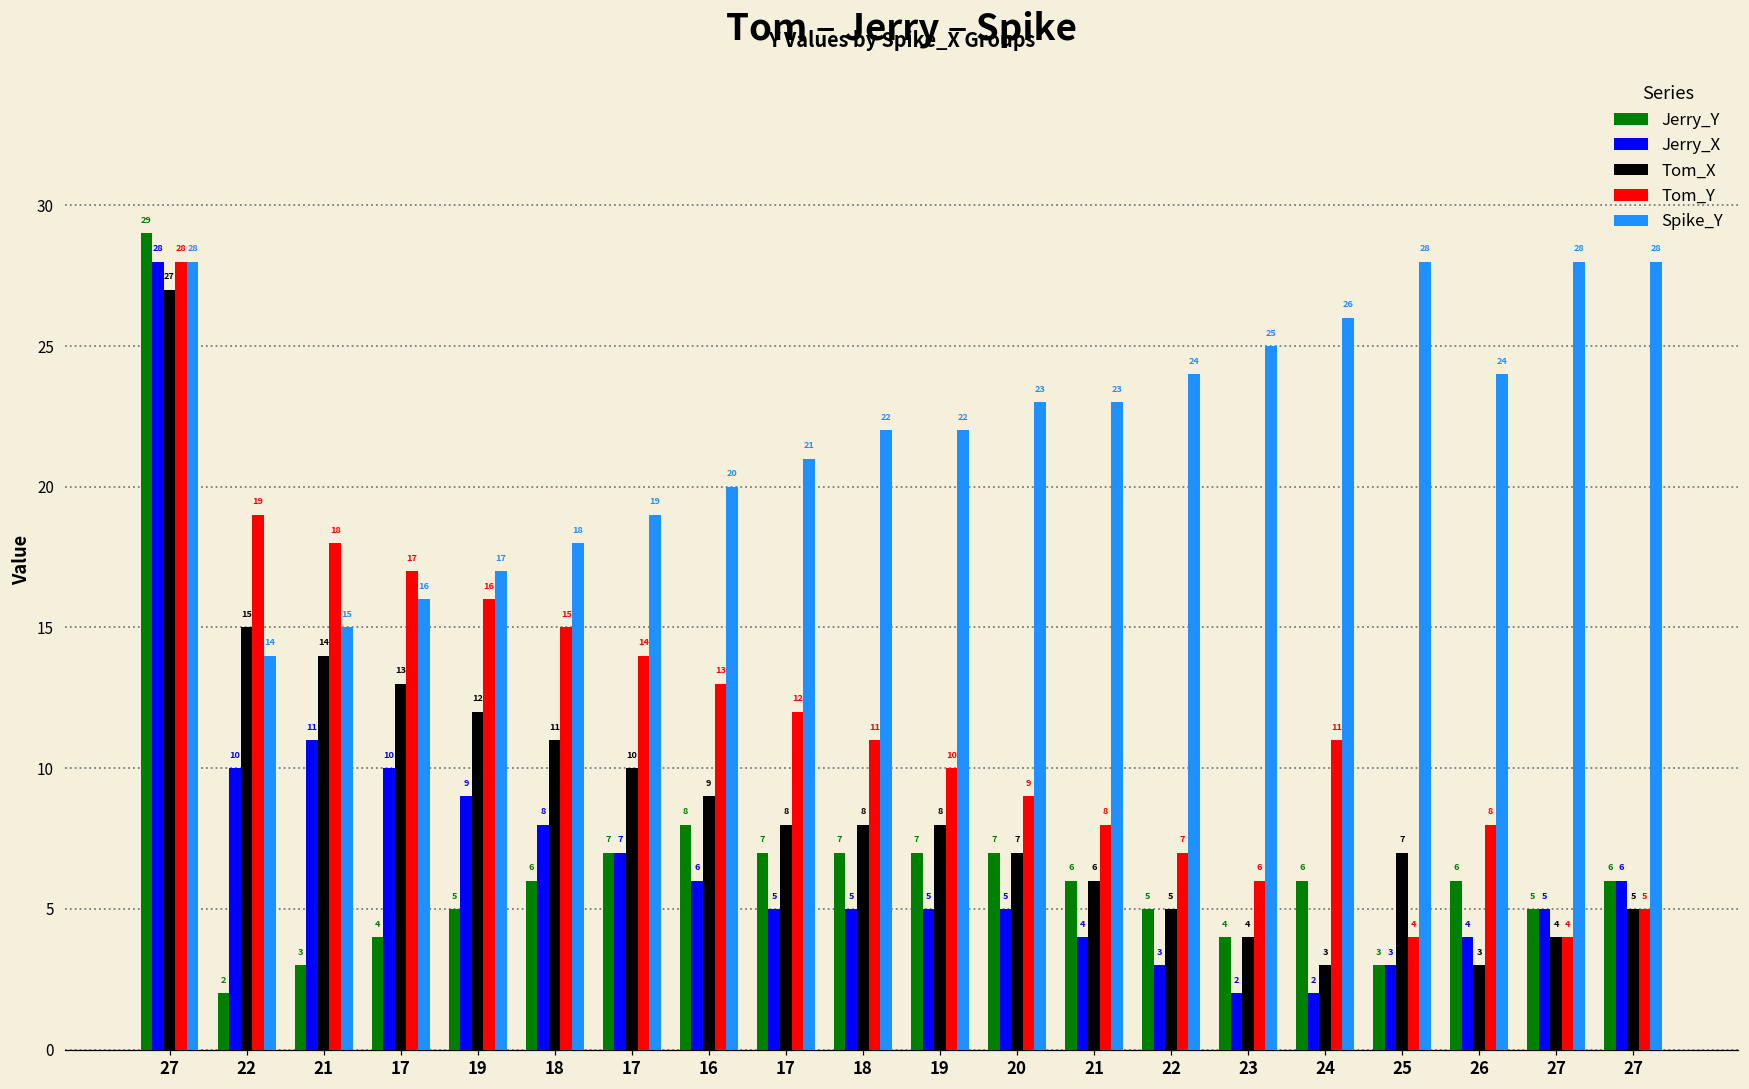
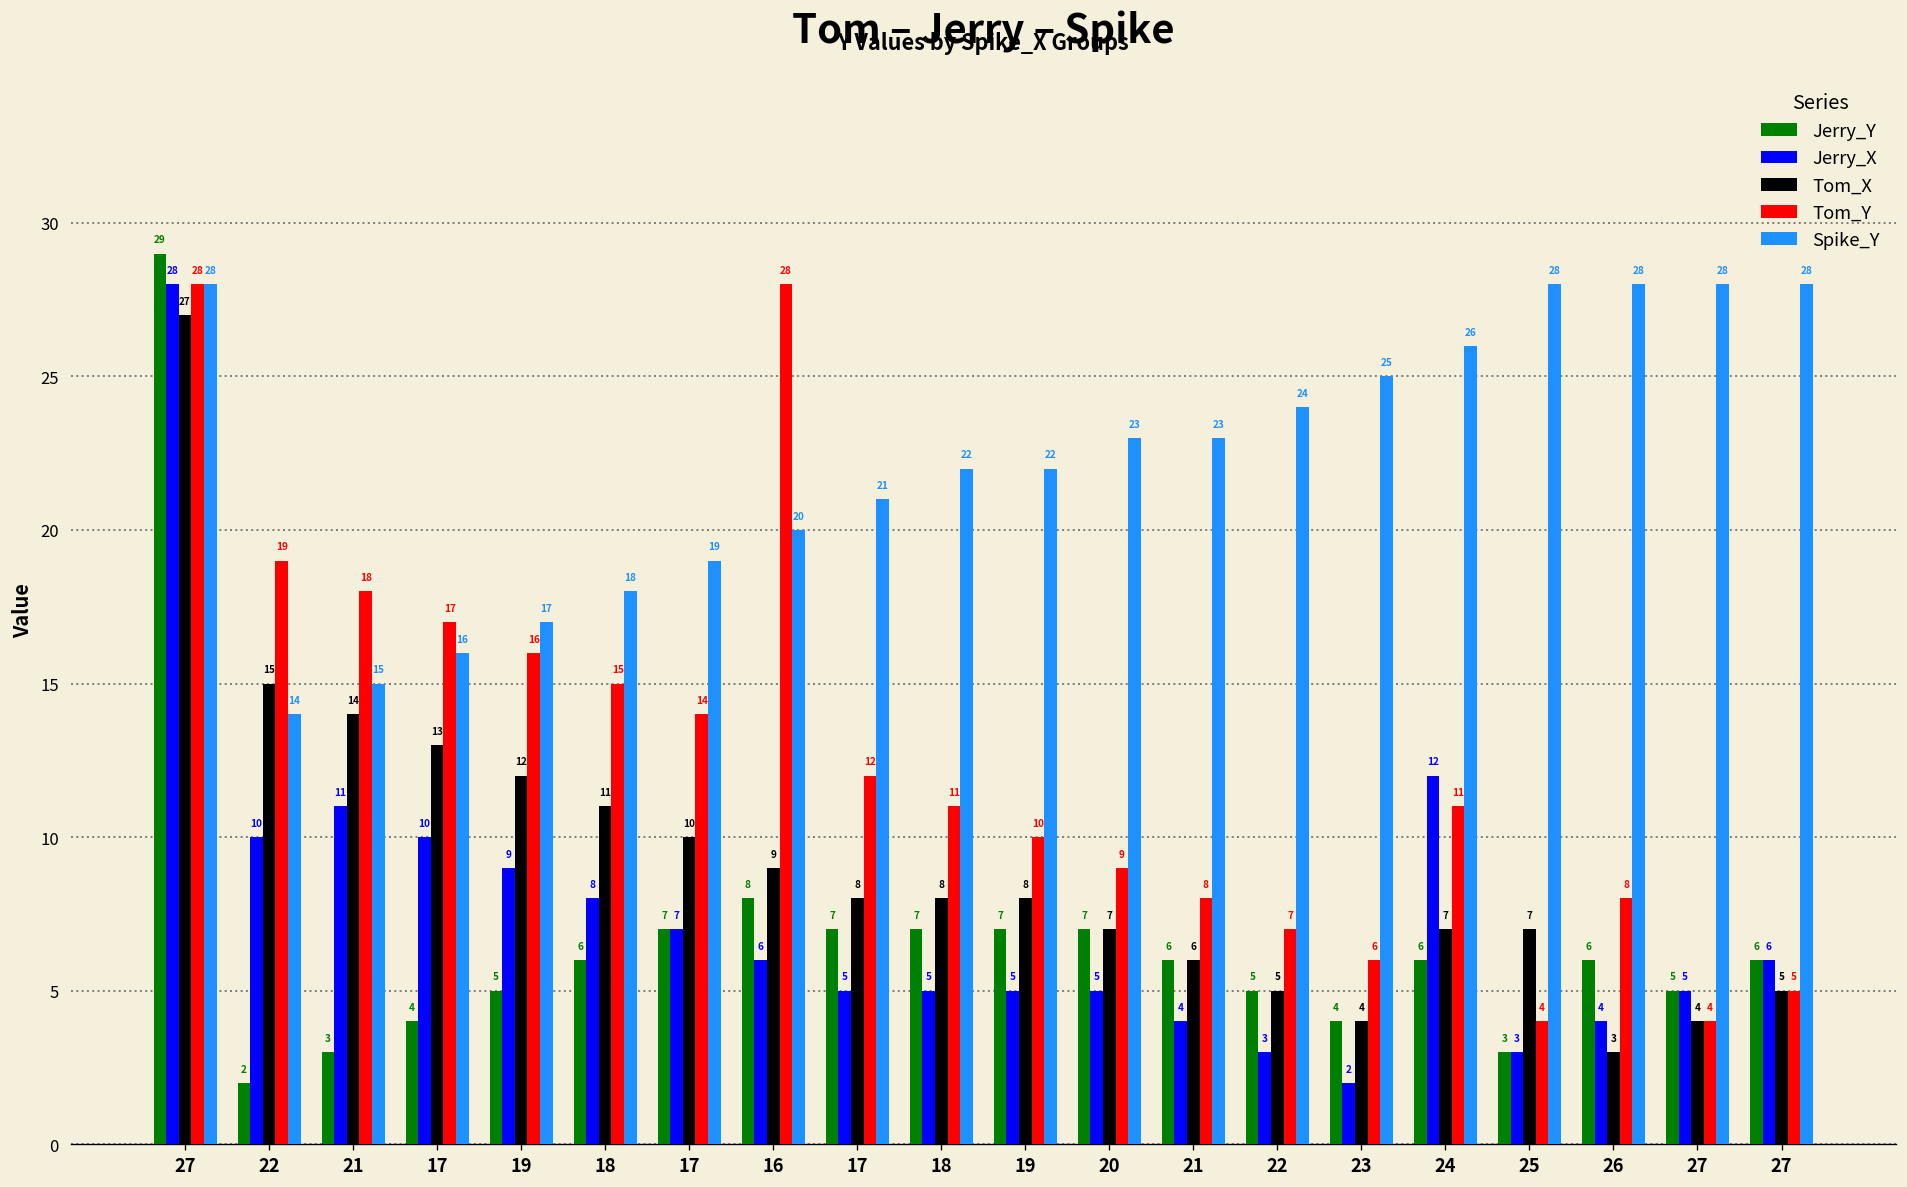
  {
    "Jerry_Y": {
      "16": 8,
      "20": 7,
      "23": 4,
      "24": 6,
      "25": 3,
      "26": 6
    },
    "Jerry_X": {
      "16": 6,
      "20": 5,
      "23": 2,
-     "24": 2,
+     "24": 12,
      "25": 3,
      "26": 4
    },
    "Tom_X": {
      "16": 9,
      "20": 7,
      "23": 4,
-     "24": 3,
+     "24": 7,
      "25": 7,
      "26": 3
    },
    "Tom_Y": {
-     "16": 13,
+     "16": 28,
      "20": 9,
      "23": 6,
      "24": 11,
      "25": 4,
      "26": 8
    },
    "Spike_Y": {
      "16": 20,
      "20": 23,
      "23": 25,
      "24": 26,
      "25": 28,
-     "26": 24
+     "26": 28
    }
  }
